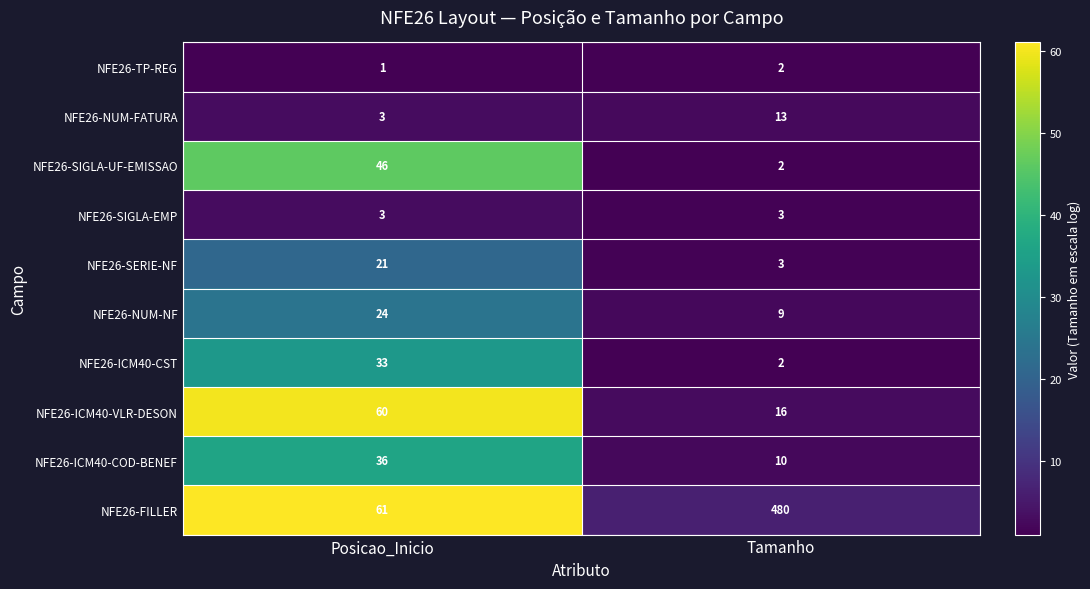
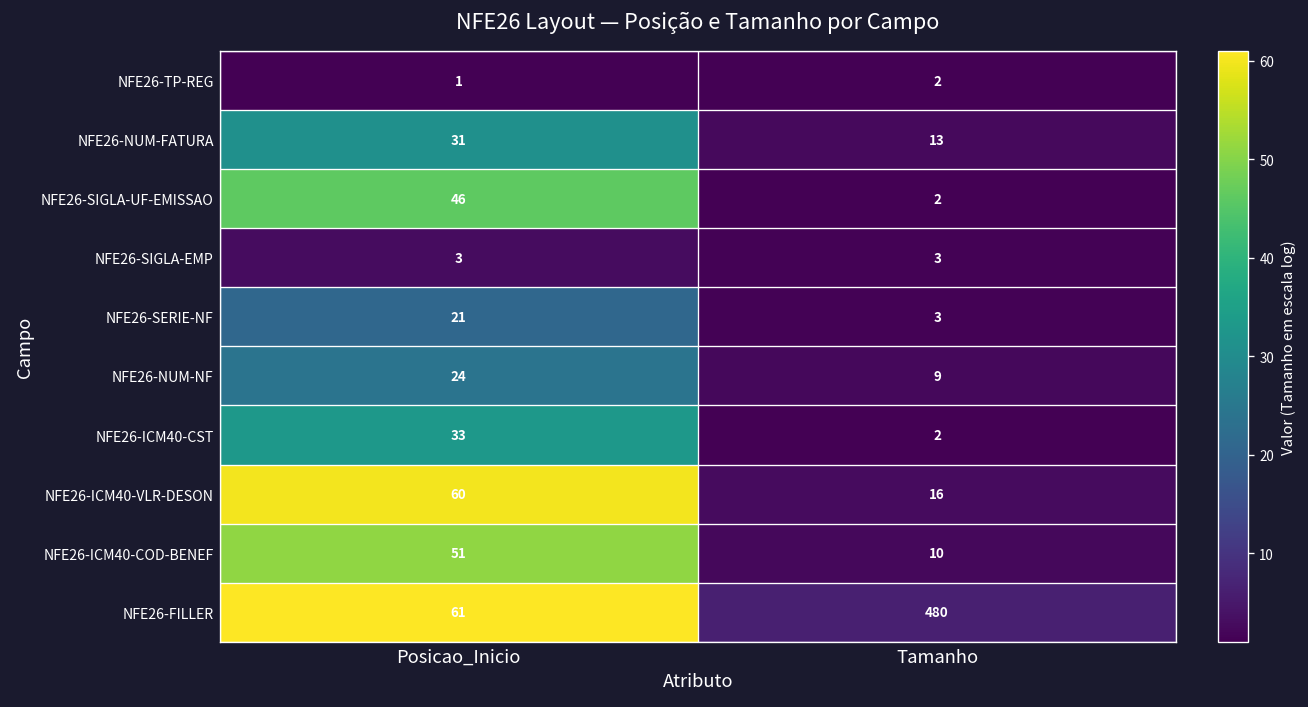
  {
    "NFE26-TP-REG": {
      "Posicao_Inicio": 1,
      "Tamanho": 2
    },
    "NFE26-NUM-FATURA": {
-     "Posicao_Inicio": 3,
+     "Posicao_Inicio": 31,
      "Tamanho": 13
    },
    "NFE26-SIGLA-UF-EMISSAO": {
      "Posicao_Inicio": 46,
      "Tamanho": 2
    },
    "NFE26-SIGLA-EMP": {
      "Posicao_Inicio": 3,
      "Tamanho": 3
    },
    "NFE26-SERIE-NF": {
      "Posicao_Inicio": 21,
      "Tamanho": 3
    },
    "NFE26-NUM-NF": {
      "Posicao_Inicio": 24,
      "Tamanho": 9
    },
    "NFE26-ICM40-CST": {
      "Posicao_Inicio": 33,
      "Tamanho": 2
    },
    "NFE26-ICM40-VLR-DESON": {
      "Posicao_Inicio": 60,
      "Tamanho": 16
    },
    "NFE26-ICM40-COD-BENEF": {
-     "Posicao_Inicio": 36,
+     "Posicao_Inicio": 51,
      "Tamanho": 10
    },
    "NFE26-FILLER": {
      "Posicao_Inicio": 61,
      "Tamanho": 480
    }
  }
